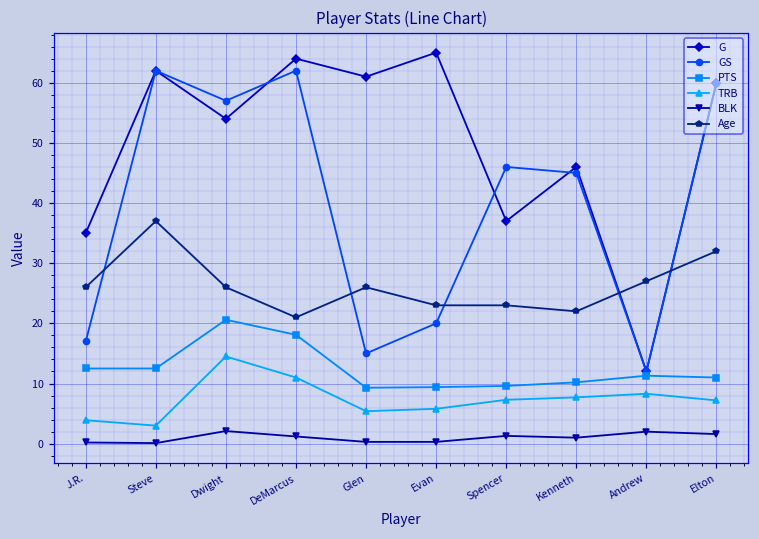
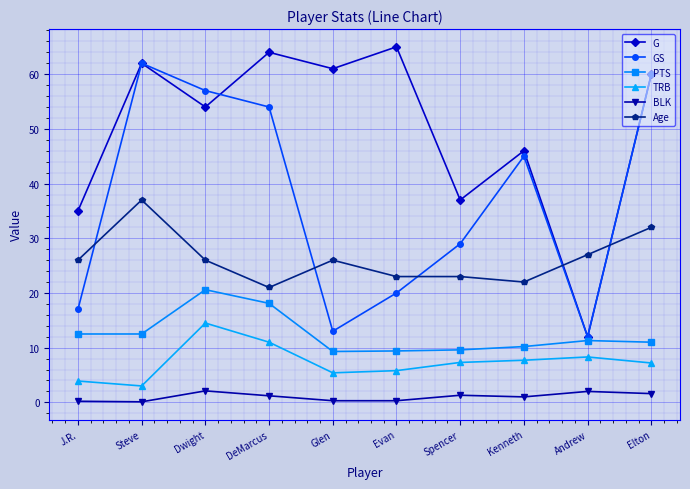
  {
    "GS": {
      "J.R.": 17,
      "Dwight": 57,
-     "DeMarcus": 62,
-     "Glen": 15,
+     "DeMarcus": 54,
+     "Glen": 13,
      "Evan": 20,
-     "Spencer": 46,
+     "Spencer": 29,
      "Kenneth": 45
    }
  }
